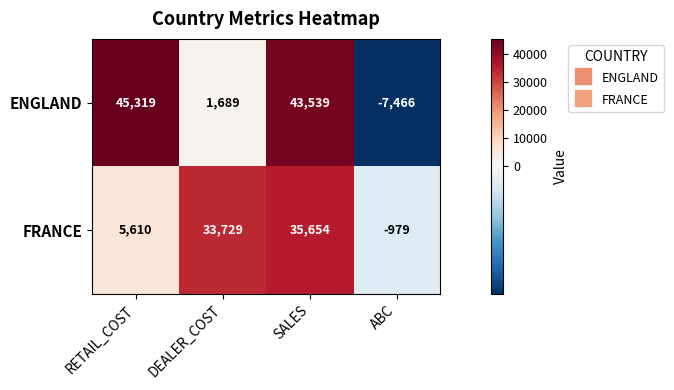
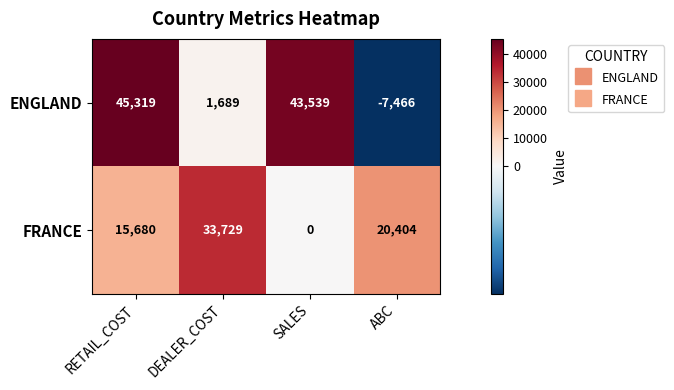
  {
    "ENGLAND": {
      "RETAIL_COST": "45,319",
      "DEALER_COST": "1,689",
      "SALES": "43,539",
      "ABC": "-7,466"
    },
    "FRANCE": {
-     "RETAIL_COST": "5,610",
+     "RETAIL_COST": "15,680",
      "DEALER_COST": "33,729",
-     "SALES": "35,654",
-     "ABC": "-979"
+     "SALES": "0",
+     "ABC": "20,404"
    }
  }
